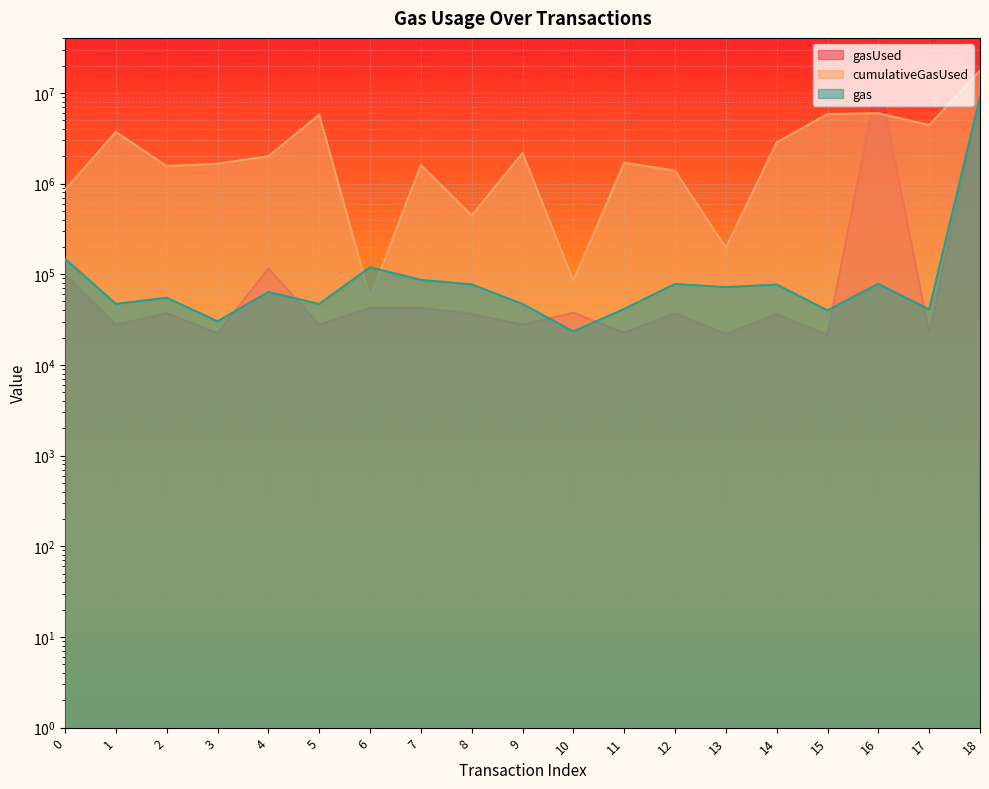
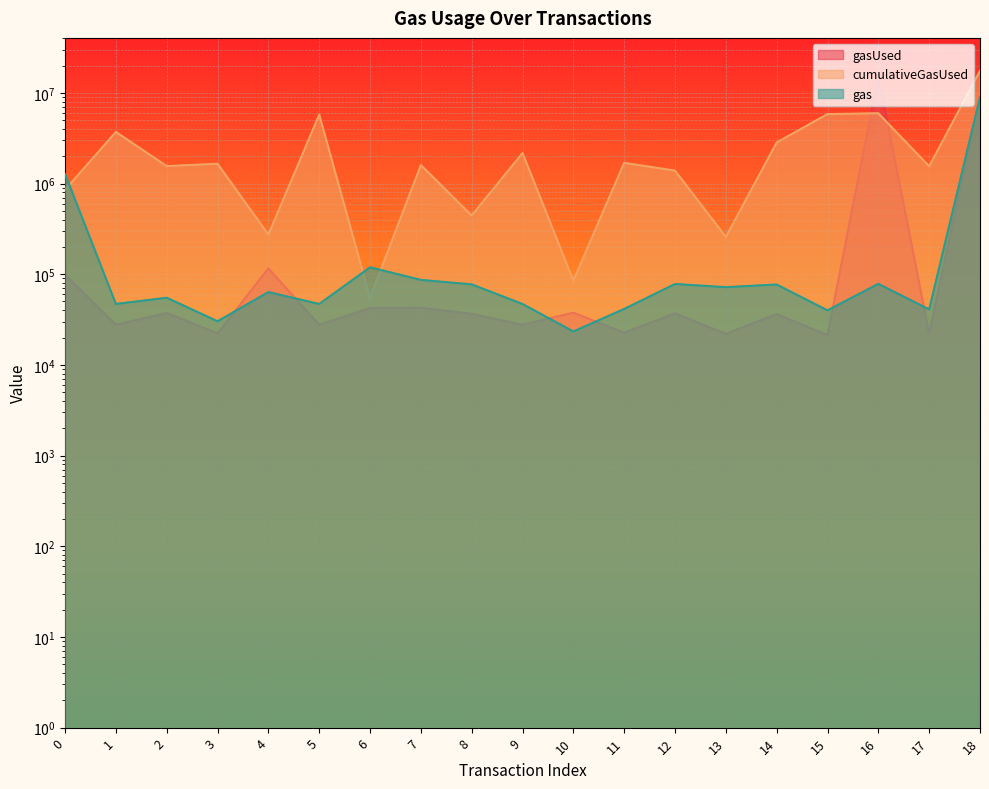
  {
    "gasUsed": {
      "0": 100000,
      "1": 28000,
      "2": 37000,
      "3": 22000,
      "4": 120000,
      "5": 28000,
      "6": 40000,
      "7": 40000,
      "8": 36000,
      "9": 28000,
      "10": 38000,
      "11": 23000,
      "12": 37000,
      "13": 22000,
      "14": 36000,
      "15": 21000,
      "17": 22000
    },
    "cumulativeGasUsed": {
      "0": 900000,
      "1": 3700000,
      "2": 1600000,
      "3": 1700000,
-     "4": 2000000,
+     "4": 270000,
      "5": 6000000,
      "6": 50000,
      "7": 1600000,
      "8": 400000,
      "9": 2200000,
      "10": 80000,
      "11": 1700000,
      "12": 1400000,
-     "13": 190000,
+     "13": 260000,
      "14": 2800000,
      "15": 6000000,
      "16": 6000000,
-     "17": 4000000,
+     "17": 1500000,
      "18": 18000000
    },
    "gas": {
-     "0": 150000,
+     "0": 1300000,
      "1": 50000,
      "2": 50000,
      "3": 30000,
      "4": 60000,
      "5": 50000,
      "6": 120000,
      "7": 90000,
      "8": 80000,
      "9": 50000,
      "10": 23000,
      "11": 40000,
      "12": 80000,
      "13": 70000,
      "14": 80000,
      "15": 40000,
      "16": 80000,
      "17": 40000
    }
  }
